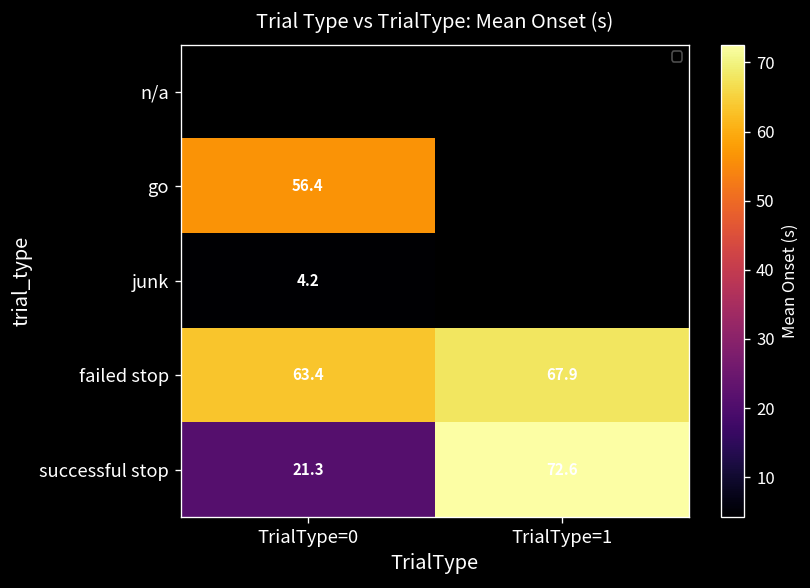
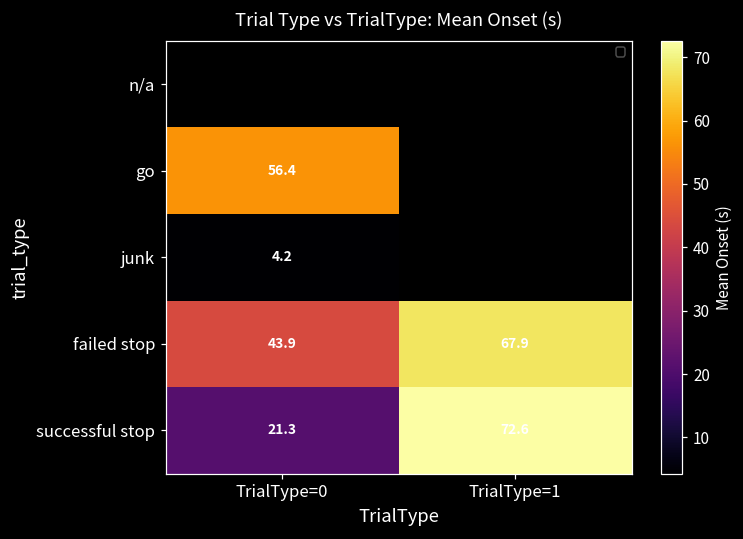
  {
    "go": {
      "TrialType=0": 56.4
    },
    "junk": {
      "TrialType=0": 4.2
    },
    "failed stop": {
-     "TrialType=0": 63.4,
+     "TrialType=0": 43.9,
      "TrialType=1": 67.9
    },
    "successful stop": {
      "TrialType=0": 21.3,
      "TrialType=1": 72.6
    }
  }
